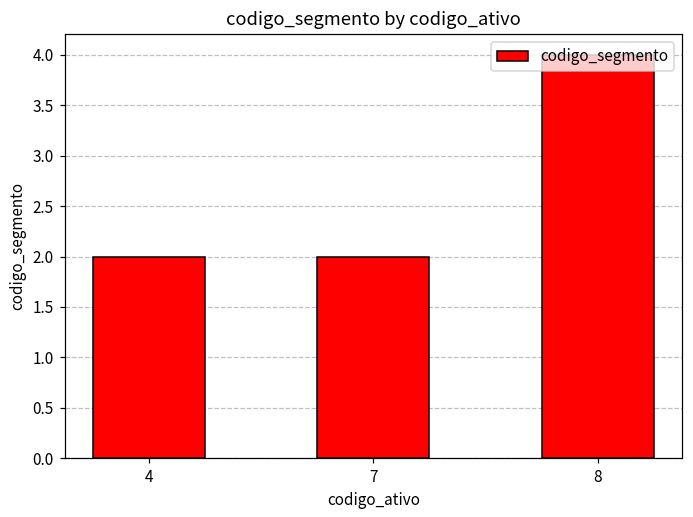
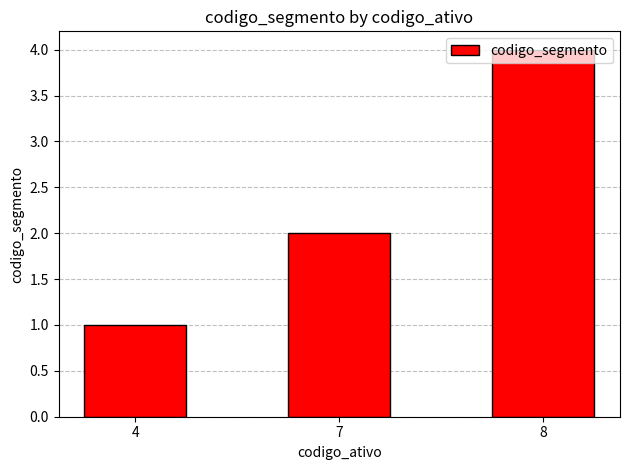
  {
-   "4": 2,
+   "4": 1,
    "7": 2
  }
